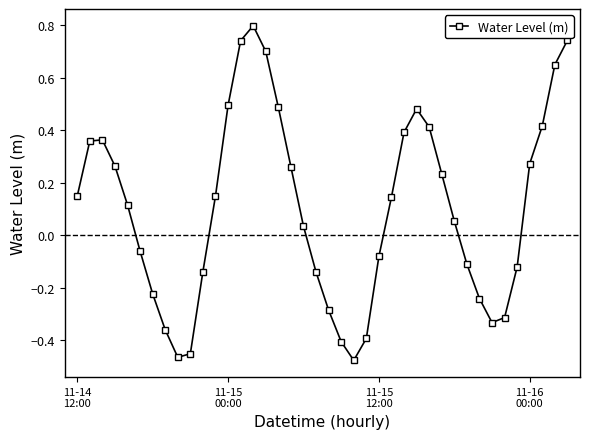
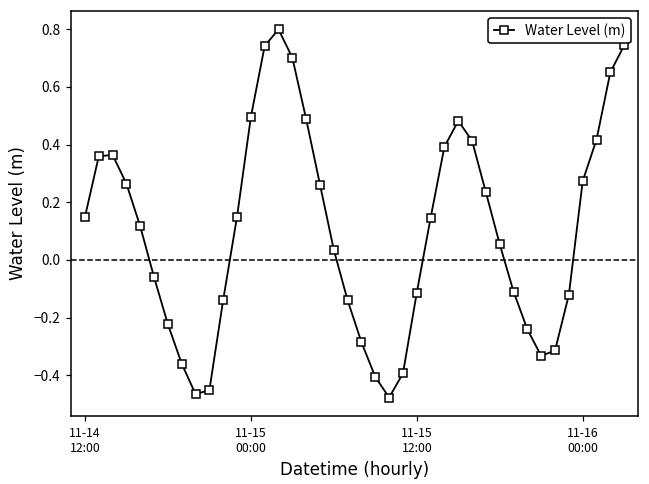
  {
    "11-14 12:00": 0.15,
    "11-15 00:00": 0.50,
-   "11-15 12:00": -0.08,
+   "11-15 12:00": -0.11,
    "11-16 00:00": 0.27
  }
